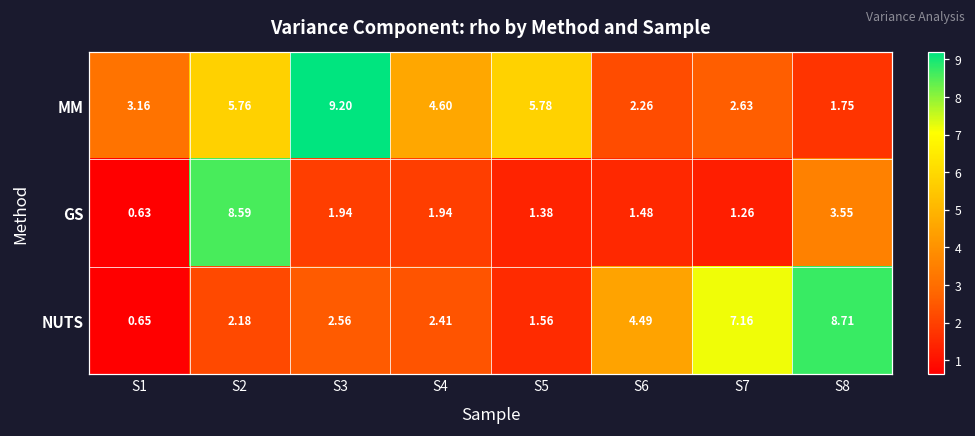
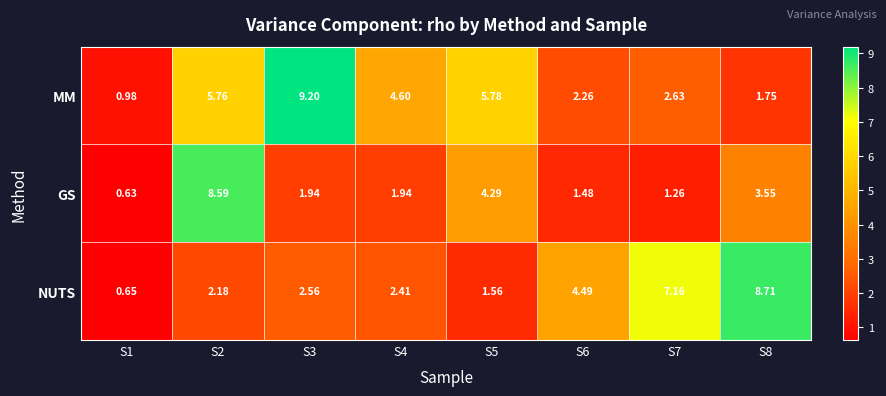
  {
    "MM": {
-     "S1": 3.16,
+     "S1": 0.98,
      "S2": 5.76,
      "S3": 9.20,
      "S4": 4.60,
      "S5": 5.78,
      "S6": 2.26,
      "S7": 2.63,
      "S8": 1.75
    },
    "GS": {
      "S1": 0.63,
      "S2": 8.59,
      "S3": 1.94,
      "S4": 1.94,
-     "S5": 1.38,
+     "S5": 4.29,
      "S6": 1.48,
      "S7": 1.26,
      "S8": 3.55
    },
    "NUTS": {
      "S1": 0.65,
      "S2": 2.18,
      "S3": 2.56,
      "S4": 2.41,
      "S5": 1.56,
      "S6": 4.49,
      "S7": 7.16,
      "S8": 8.71
    }
  }
